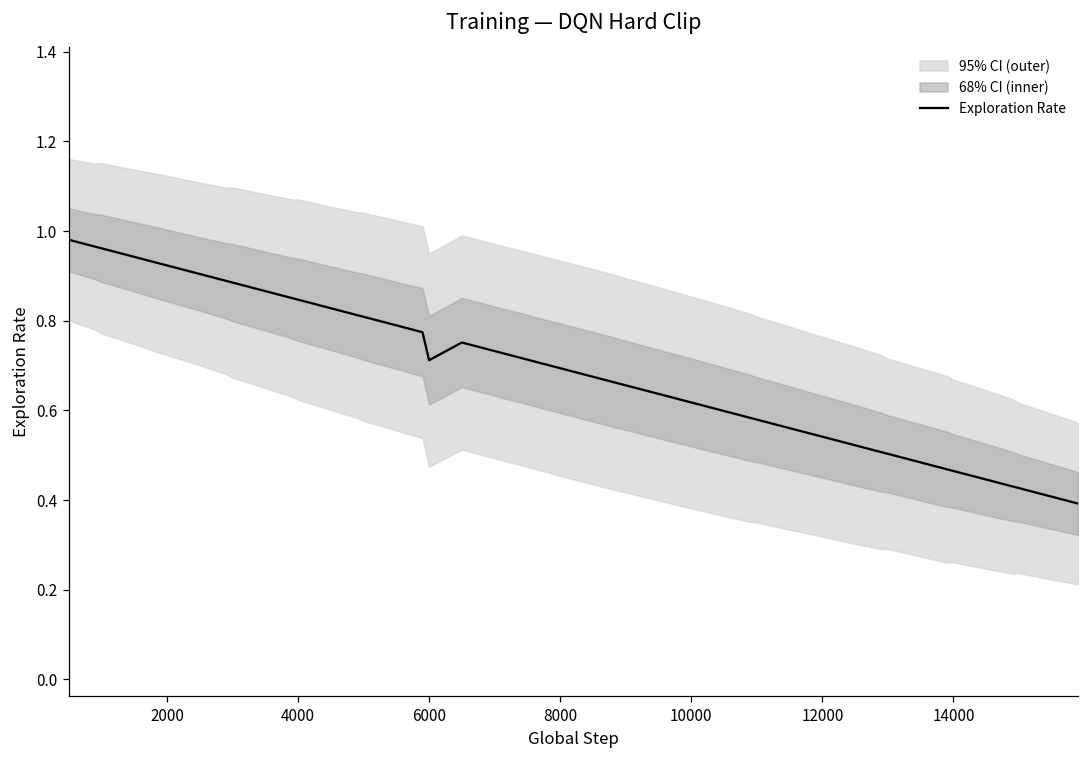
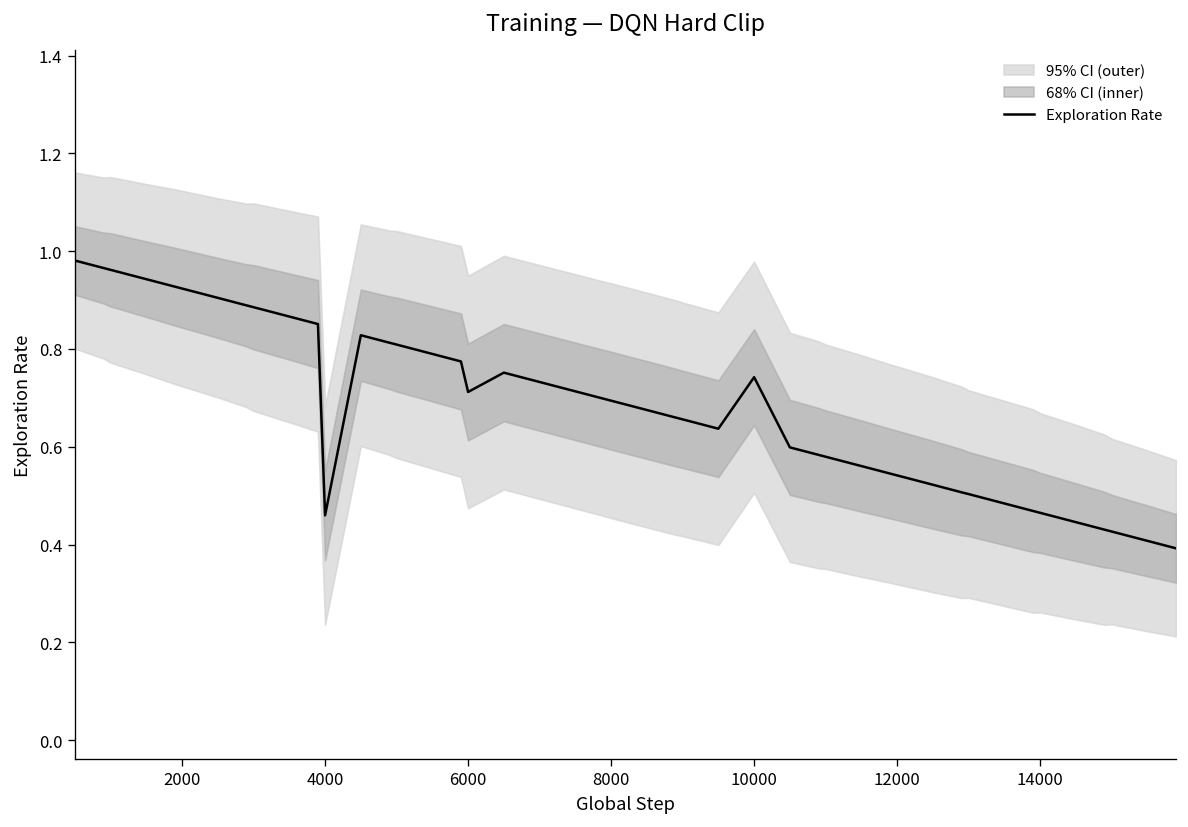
  {
    "Exploration Rate": {
-     "4000": 0.85,
+     "4000": 0.46,
      "6000": 0.71,
      "8000": 0.69,
-     "10000": 0.62,
+     "10000": 0.74,
      "14000": 0.47
    }
  }
